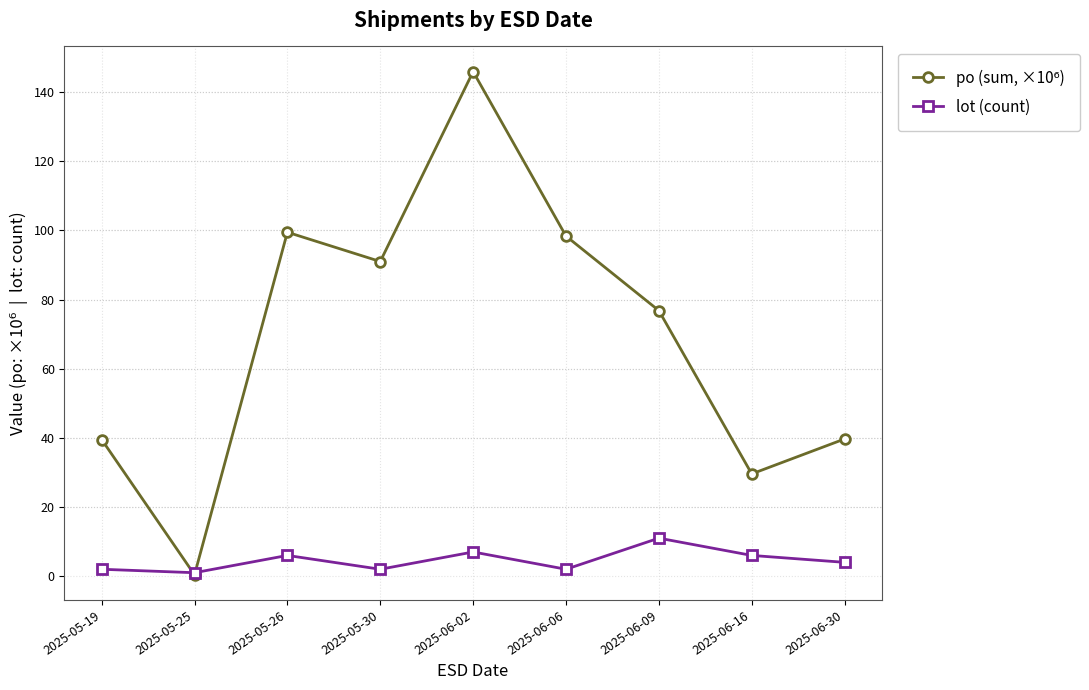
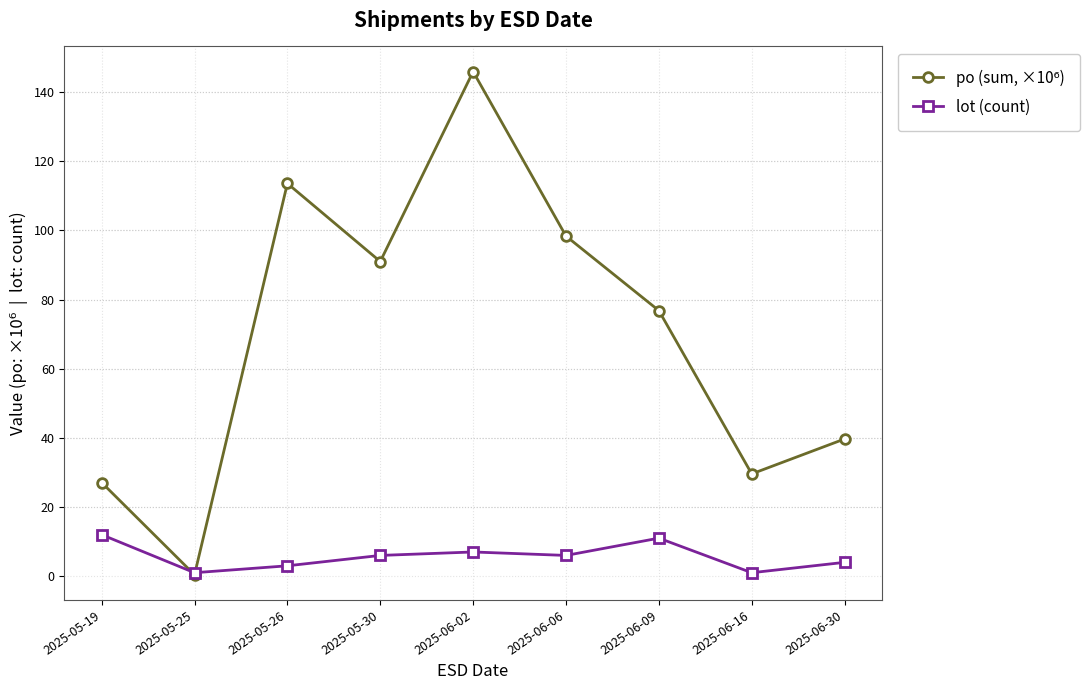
  {
    "po (sum, ×10⁶)": {
-     "2025-05-19": 40,
-     "2025-05-26": 99,
+     "2025-05-19": 27,
+     "2025-05-26": 114,
      "2025-05-30": 91,
      "2025-06-02": 146,
      "2025-06-06": 98,
      "2025-06-09": 77,
      "2025-06-16": 30,
      "2025-06-30": 40
    },
    "lot (count)": {
-     "2025-05-19": 2,
-     "2025-05-26": 6,
-     "2025-05-30": 2,
+     "2025-05-19": 12,
+     "2025-05-26": 3,
+     "2025-05-30": 6,
      "2025-06-02": 7,
-     "2025-06-06": 2,
+     "2025-06-06": 6,
      "2025-06-09": 11,
-     "2025-06-16": 6,
+     "2025-06-16": 1,
      "2025-06-30": 4
    }
  }
